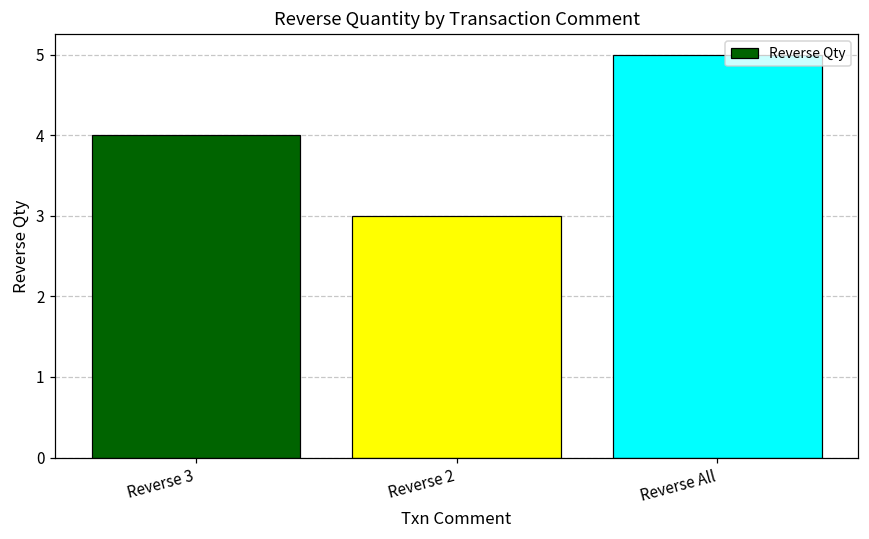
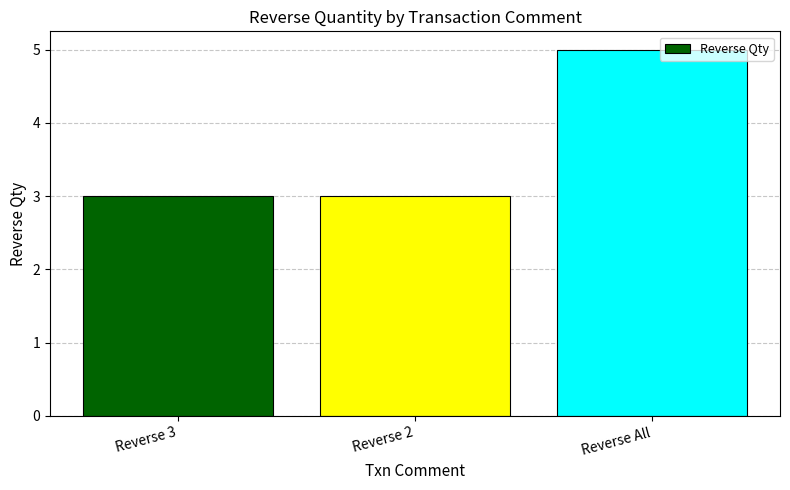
  {
-   "Reverse 3": 4,
+   "Reverse 3": 3,
    "Reverse 2": 3,
    "Reverse All": 5
  }
